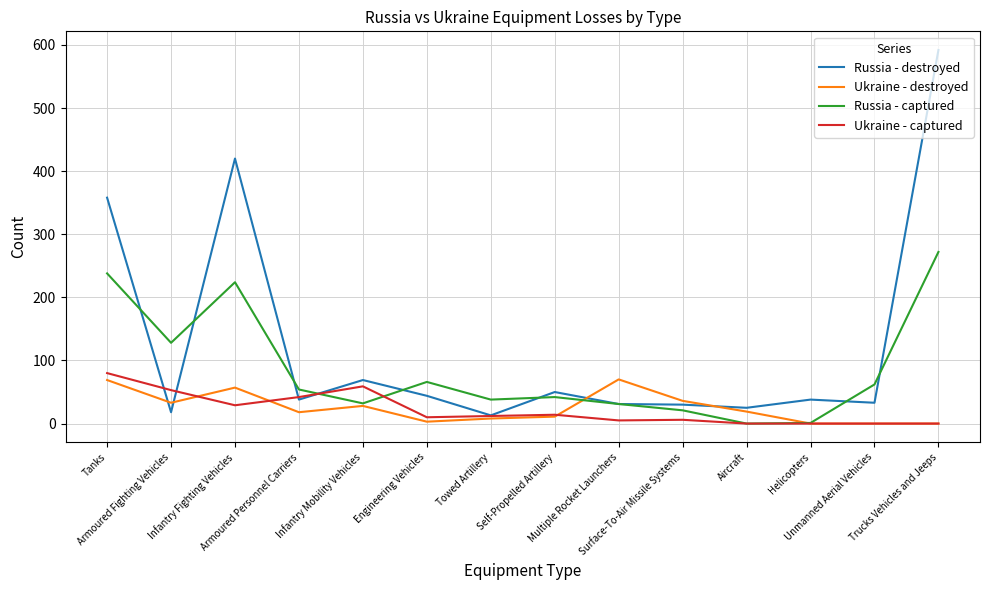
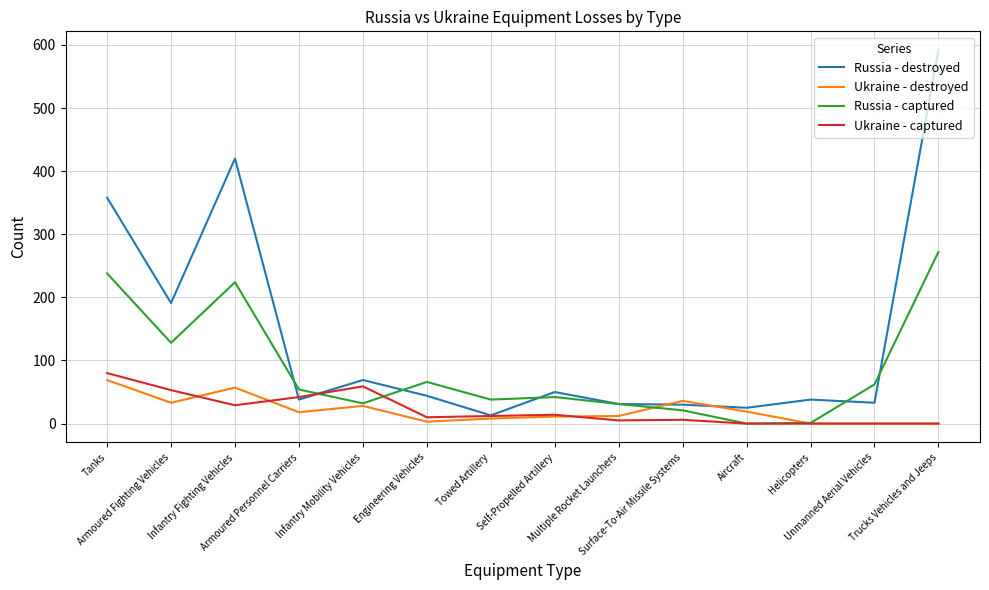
  {
    "Russia - destroyed": {
      "Tanks": 360,
-     "Armoured Fighting Vehicles": 20,
+     "Armoured Fighting Vehicles": 190,
      "Infantry Fighting Vehicles": 420,
      "Infantry Mobility Vehicles": 70,
      "Engineering Vehicles": 40,
      "Self-Propelled Artillery": 50,
      "Surface-To-Air Missile Systems": 30,
      "Aircraft": 30,
      "Helicopters": 40,
      "Unmanned Aerial Vehicles": 30
    },
    "Ukraine - destroyed": {
      "Tanks": 70,
      "Armoured Fighting Vehicles": 30,
      "Infantry Fighting Vehicles": 60,
      "Armoured Personnel Carriers": 20,
      "Engineering Vehicles": 0,
-     "Multiple Rocket Launchers": 70,
+     "Multiple Rocket Launchers": 10,
      "Surface-To-Air Missile Systems": 40,
      "Aircraft": 20
    },
    "Russia - captured": {
      "Tanks": 240,
      "Armoured Fighting Vehicles": 130,
      "Infantry Fighting Vehicles": 220,
      "Armoured Personnel Carriers": 50,
      "Engineering Vehicles": 70,
      "Towed Artillery": 40,
      "Self-Propelled Artillery": 40,
      "Surface-To-Air Missile Systems": 20,
      "Unmanned Aerial Vehicles": 60,
      "Trucks Vehicles and Jeeps": 270
    },
    "Ukraine - captured": {
      "Tanks": 80,
      "Armoured Fighting Vehicles": 50,
      "Infantry Fighting Vehicles": 30,
      "Infantry Mobility Vehicles": 60,
      "Engineering Vehicles": 10,
      "Multiple Rocket Launchers": 10,
      "Surface-To-Air Missile Systems": 10
    }
  }
